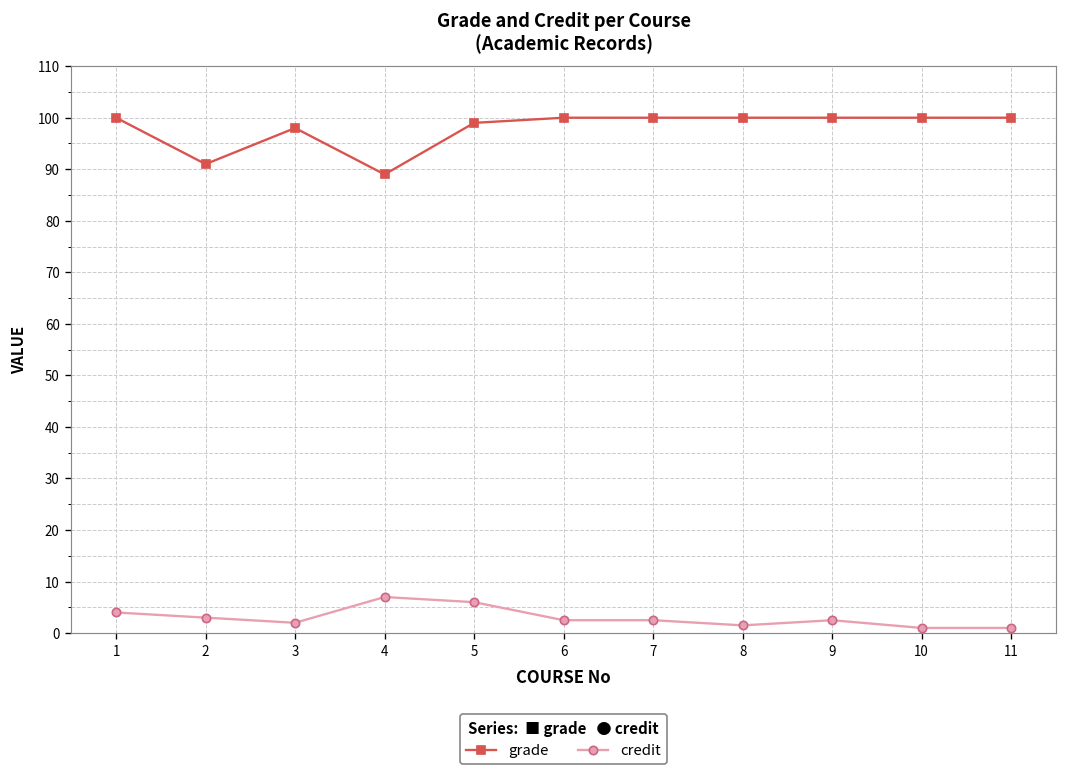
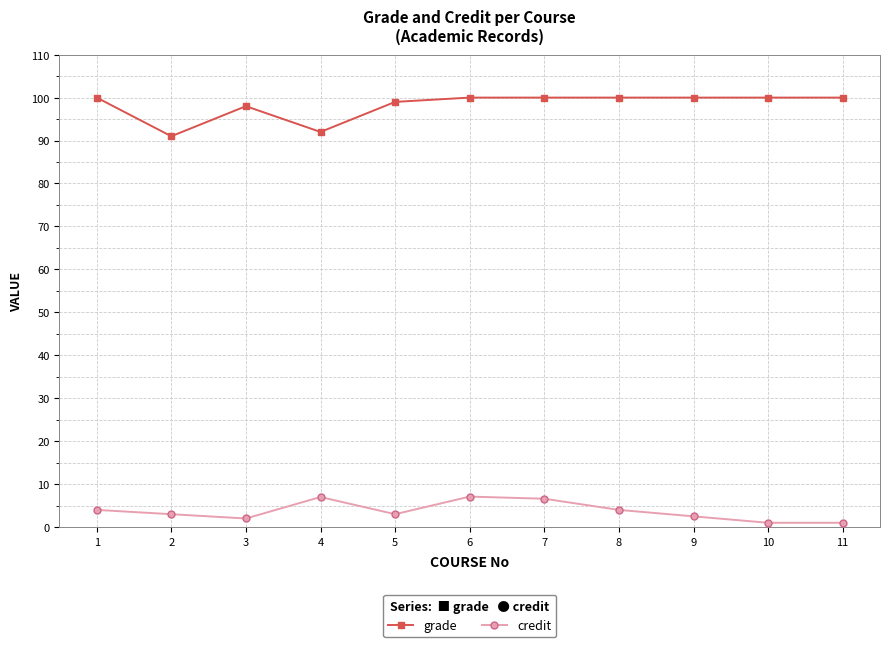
  {
    "grade": {
      "1": 100,
      "2": 91,
      "3": 98,
-     "4": 89,
+     "4": 92,
      "5": 99,
      "6": 100,
      "7": 100,
      "8": 100,
      "9": 100,
      "10": 100,
      "11": 100
    },
    "credit": {
      "1": 4,
      "2": 3,
      "3": 2,
      "4": 7,
-     "5": 6,
-     "6": 3,
-     "7": 3,
-     "8": 2,
+     "5": 3,
+     "6": 7,
+     "7": 7,
+     "8": 4,
      "9": 3,
      "10": 1,
      "11": 1
    }
  }
